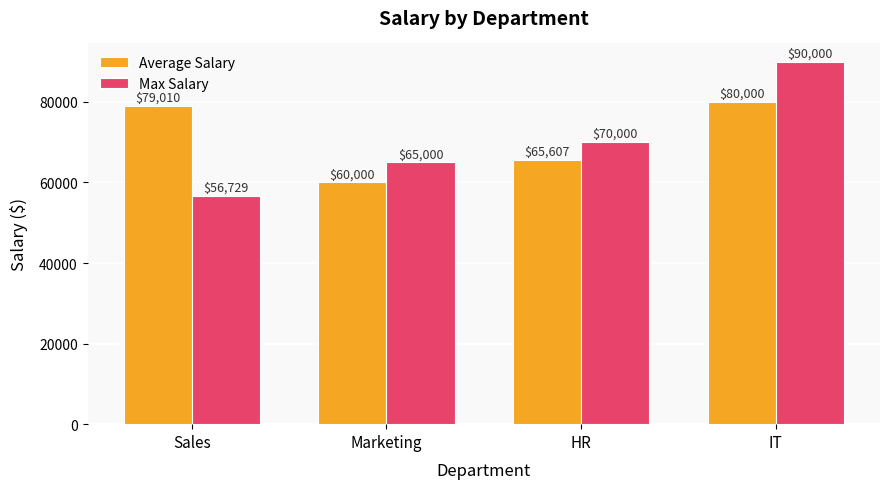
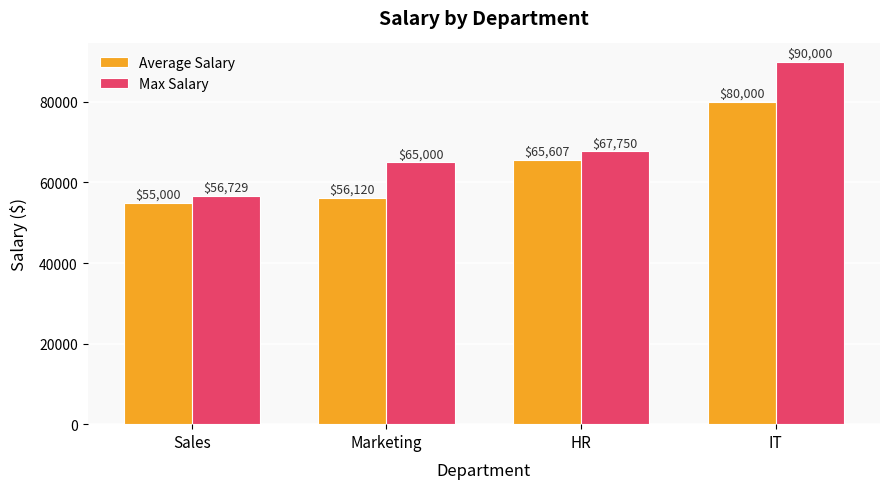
  {
    "Average Salary": {
-     "Sales": "$79,010",
-     "Marketing": "$60,000",
+     "Sales": "$55,000",
+     "Marketing": "$56,120",
      "HR": "$65,607",
      "IT": "$80,000"
    },
    "Max Salary": {
      "Sales": "$56,729",
      "Marketing": "$65,000",
-     "HR": "$70,000",
+     "HR": "$67,750",
      "IT": "$90,000"
    }
  }
